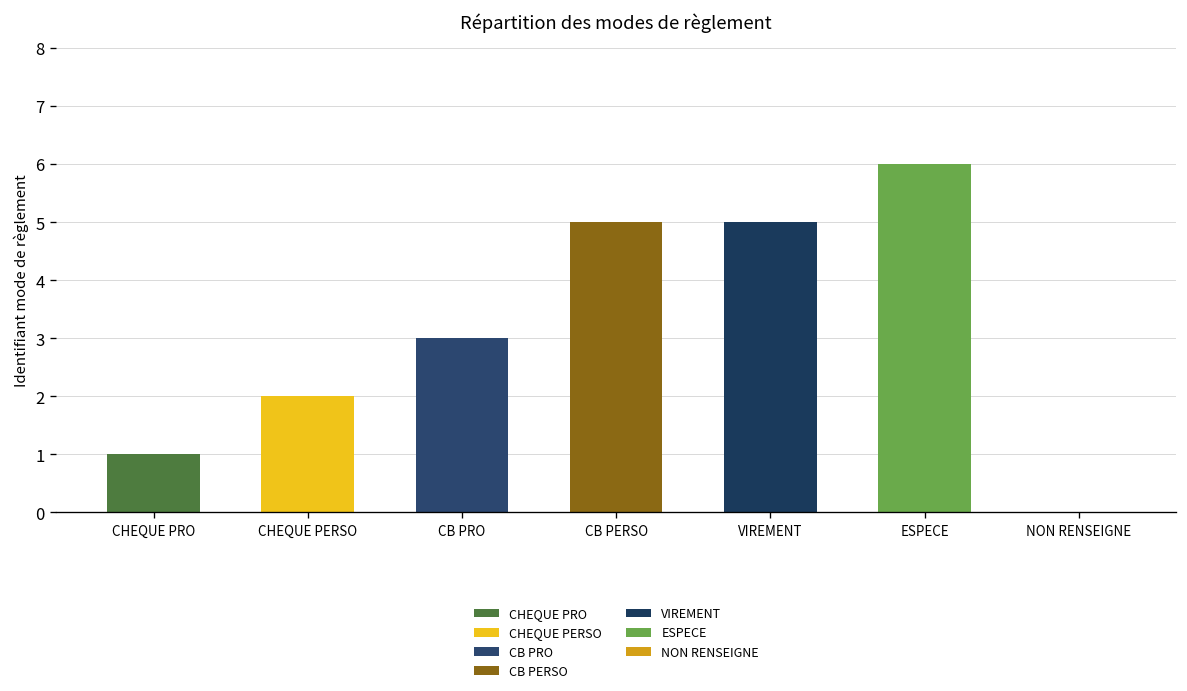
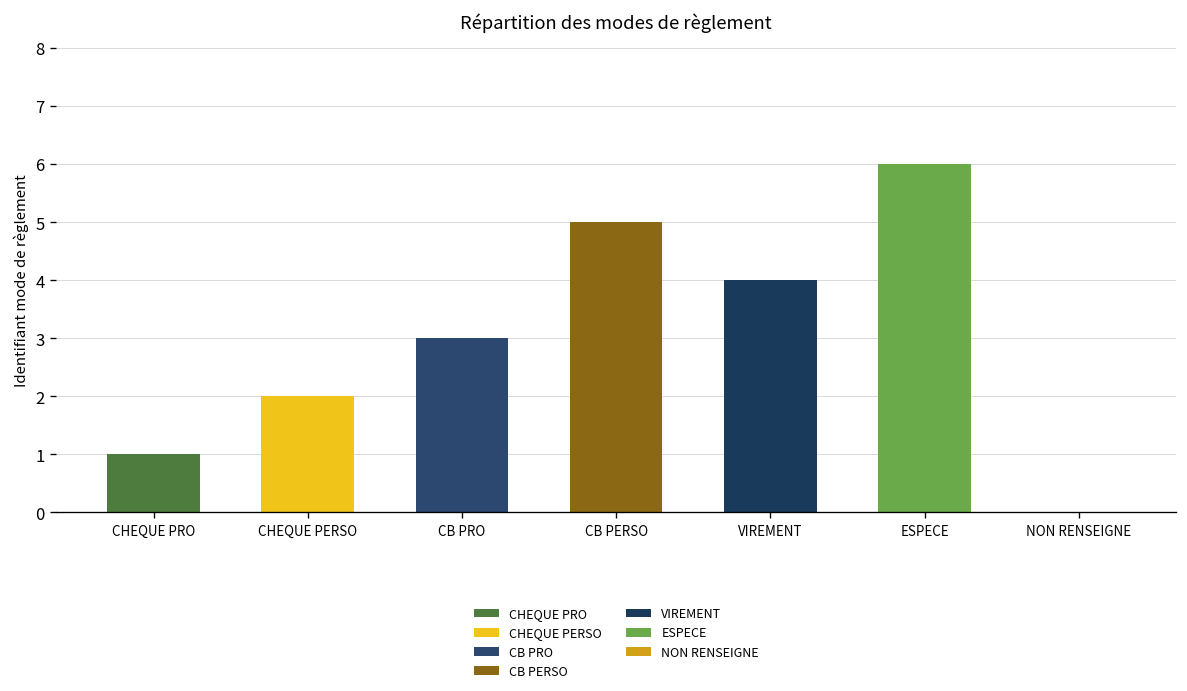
  {
    "CHEQUE PRO": 1,
    "CHEQUE PERSO": 2,
    "CB PRO": 3,
    "CB PERSO": 5,
-   "VIREMENT": 5,
+   "VIREMENT": 4,
    "ESPECE": 6,
    "NON RENSEIGNE": 0
  }
